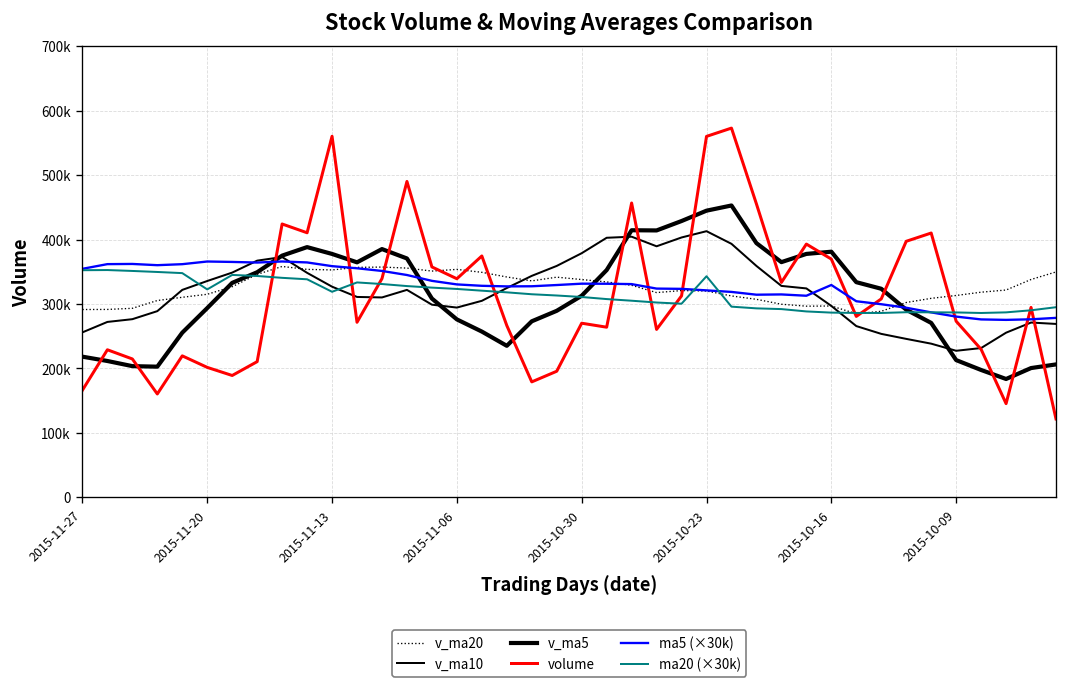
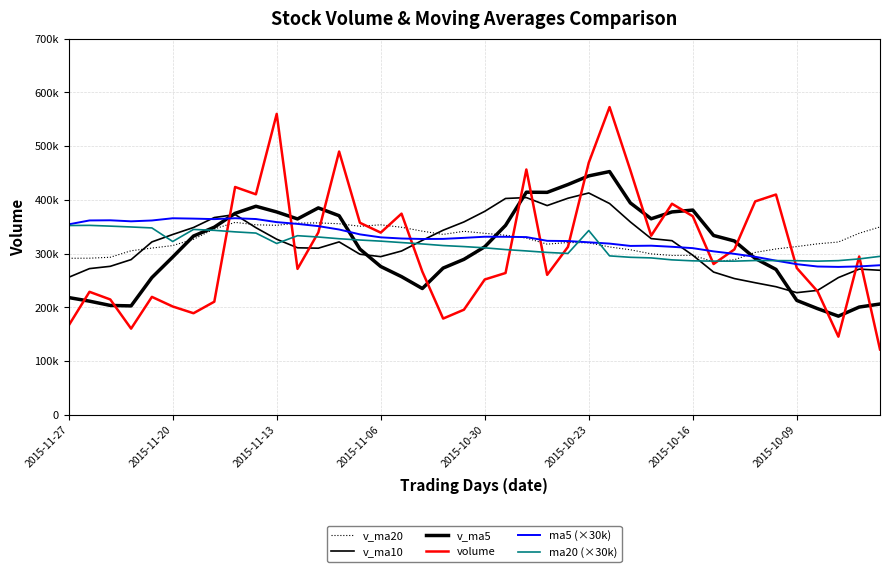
  {
    "volume": {
      "2015-11-27": 170000,
      "2015-11-20": 200000,
      "2015-11-13": 560000,
      "2015-11-06": 340000,
-     "2015-10-30": 270000,
-     "2015-10-23": 560000,
+     "2015-10-30": 250000,
+     "2015-10-23": 470000,
      "2015-10-16": 370000,
      "2015-10-09": 270000
    },
    "ma5 (×30k)": {
      "2015-11-20": 370000,
      "2015-11-13": 360000,
      "2015-11-06": 330000,
      "2015-10-30": 330000,
-     "2015-10-16": 330000,
+     "2015-10-16": 310000,
      "2015-10-09": 280000
    },
    "ma20 (×30k)": {
      "2015-11-20": 320000,
      "2015-11-13": 320000,
      "2015-11-06": 320000,
      "2015-10-23": 340000,
      "2015-10-16": 290000,
      "2015-10-09": 290000
    }
  }
